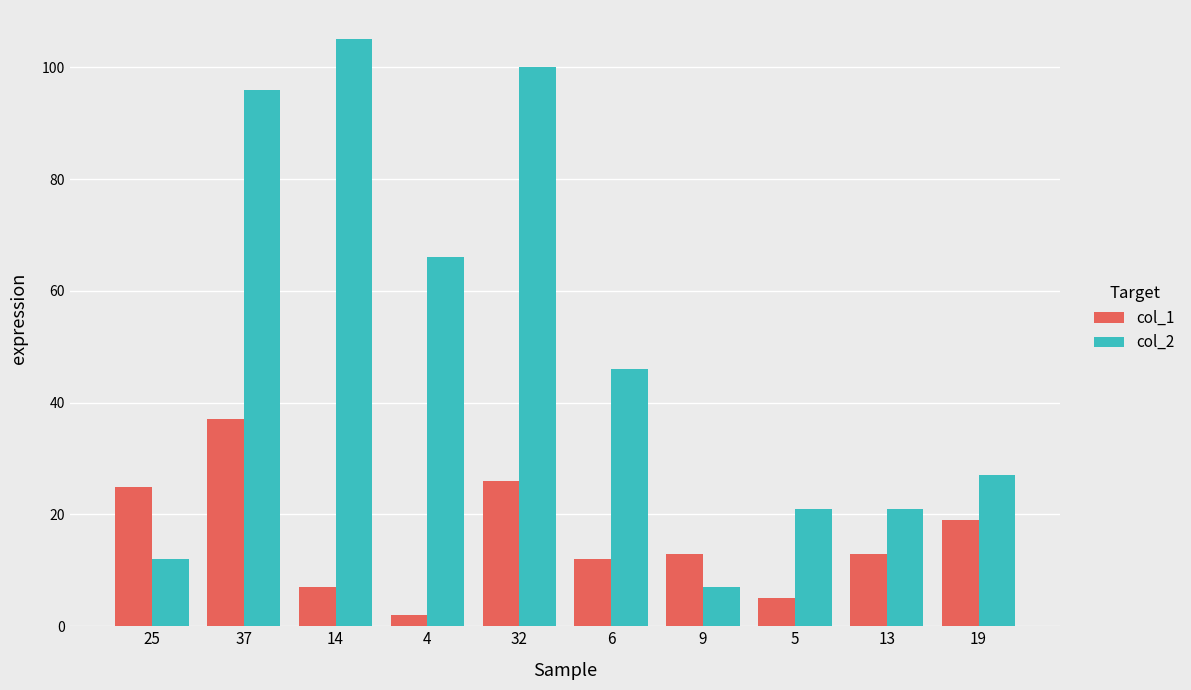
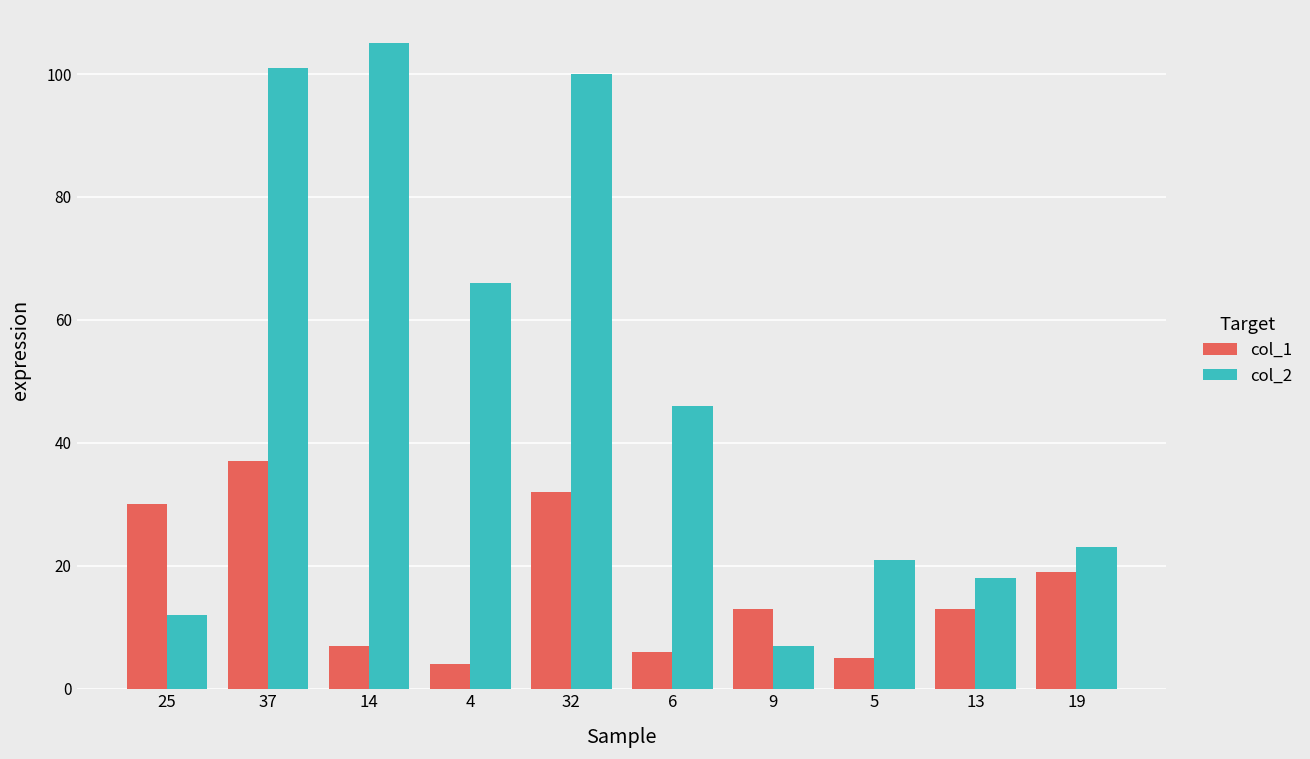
  {
    "col_1": {
-     "25": 25,
+     "25": 30,
      "37": 37,
      "14": 7,
-     "4": 2,
-     "32": 26,
-     "6": 12,
+     "4": 4,
+     "32": 32,
+     "6": 6,
      "9": 13,
      "5": 5,
      "13": 13,
      "19": 19
    },
    "col_2": {
      "25": 12,
-     "37": 96,
+     "37": 101,
      "14": 105,
      "4": 66,
      "32": 100,
      "6": 46,
      "9": 7,
      "5": 21,
-     "13": 21,
-     "19": 27
+     "13": 18,
+     "19": 23
    }
  }
